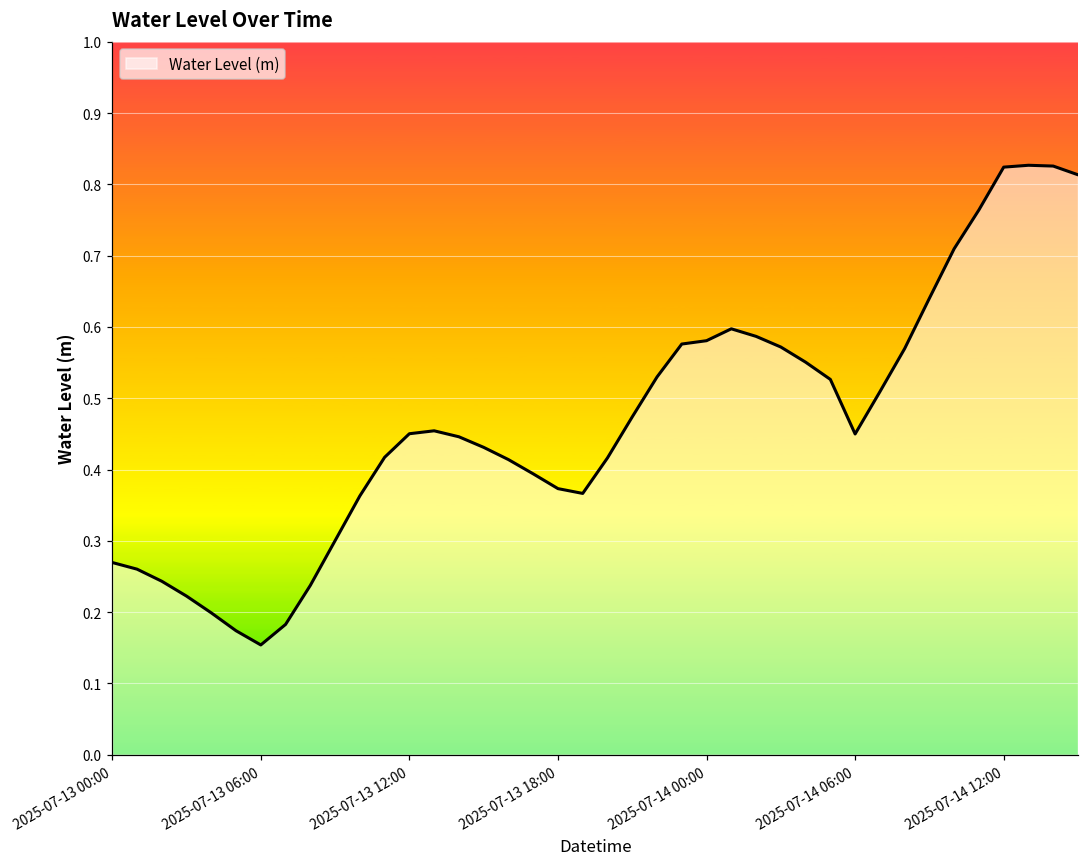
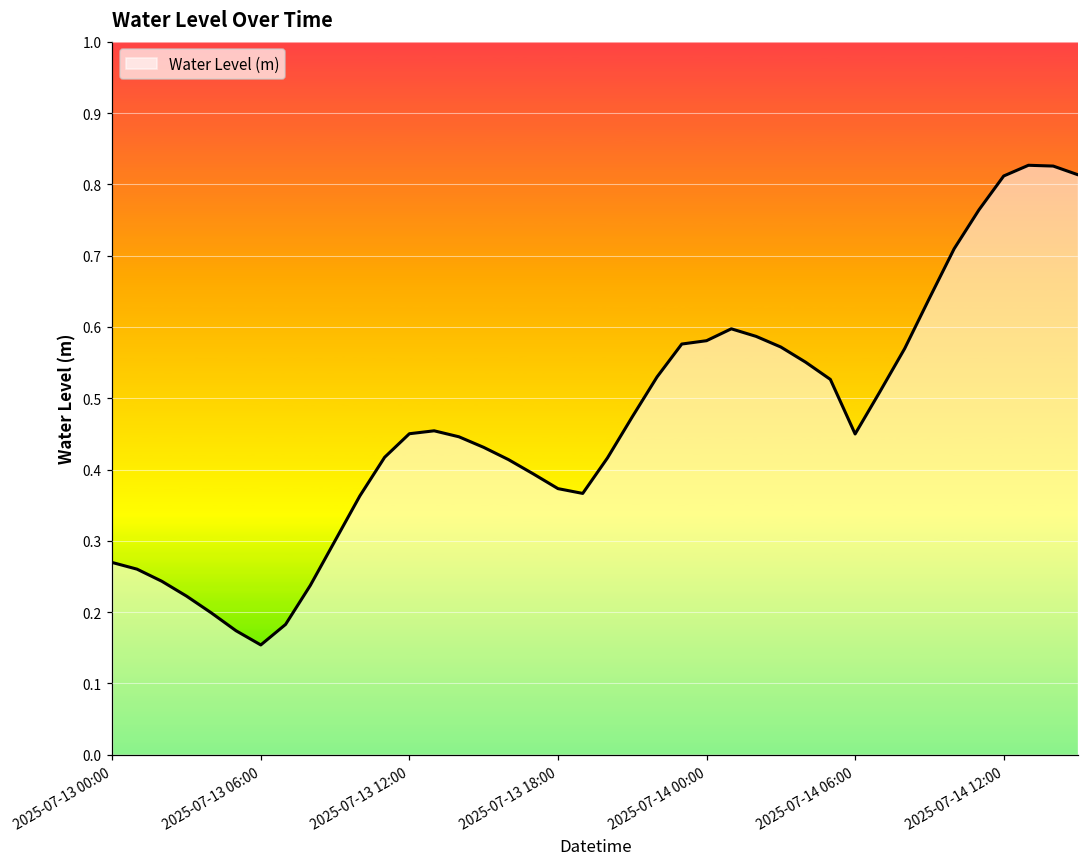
  {
    "2025-07-13 00:00": 0.27,
    "2025-07-13 06:00": 0.15,
    "2025-07-13 12:00": 0.45,
    "2025-07-13 18:00": 0.37,
    "2025-07-14 00:00": 0.58,
    "2025-07-14 06:00": 0.45,
-   "2025-07-14 12:00": 0.82
+   "2025-07-14 12:00": 0.81
  }
